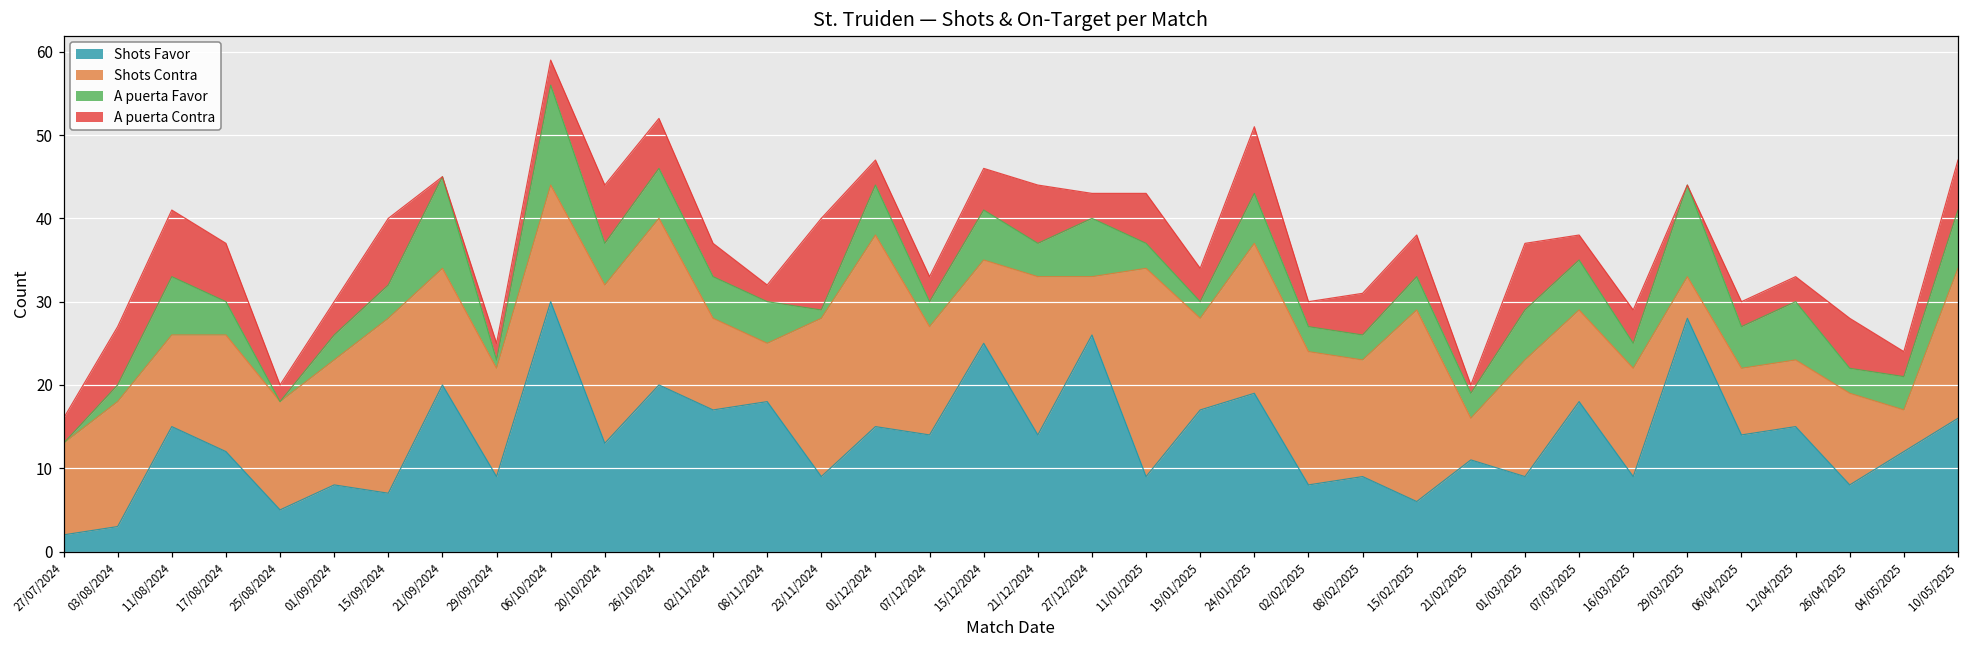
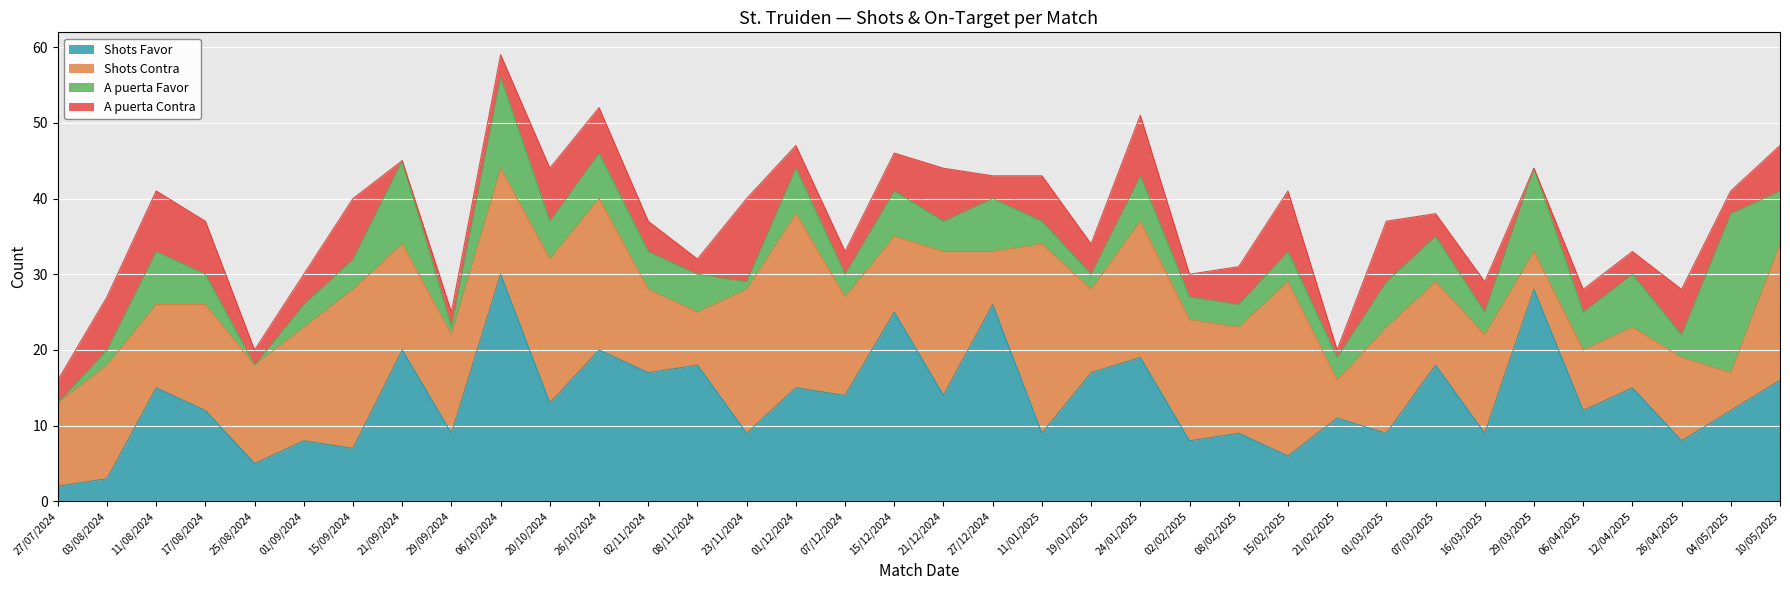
  {
    "Shots Favor": {
      "27/07/2024": 2,
      "03/08/2024": 3,
      "11/08/2024": 15,
      "17/08/2024": 12,
      "25/08/2024": 5,
      "01/09/2024": 8,
      "15/09/2024": 7,
      "21/09/2024": 20,
      "29/09/2024": 9,
      "06/10/2024": 30,
      "20/10/2024": 13,
      "26/10/2024": 20,
      "02/11/2024": 17,
      "08/11/2024": 18,
      "23/11/2024": 9,
      "01/12/2024": 15,
      "07/12/2024": 14,
      "15/12/2024": 25,
      "21/12/2024": 14,
      "27/12/2024": 26,
      "11/01/2025": 9,
      "19/01/2025": 17,
      "24/01/2025": 19,
      "02/02/2025": 8,
      "08/02/2025": 9,
      "15/02/2025": 6,
      "21/02/2025": 11,
      "01/03/2025": 9,
      "07/03/2025": 18,
      "16/03/2025": 9,
      "29/03/2025": 28,
-     "06/04/2025": 14,
+     "06/04/2025": 12,
      "12/04/2025": 15,
      "26/04/2025": 8,
      "04/05/2025": 12,
      "10/05/2025": 16
    },
    "Shots Contra": {
      "03/08/2024": 15,
      "11/08/2024": 11,
      "17/08/2024": 14,
      "01/09/2024": 15,
      "15/09/2024": 21,
      "21/09/2024": 14,
      "29/09/2024": 13,
      "06/10/2024": 14,
      "20/10/2024": 19,
      "26/10/2024": 20,
      "02/11/2024": 11,
      "08/11/2024": 7,
      "23/11/2024": 19,
      "01/12/2024": 23,
      "07/12/2024": 13,
      "15/12/2024": 10,
      "21/12/2024": 19,
      "27/12/2024": 7,
      "11/01/2025": 25,
      "19/01/2025": 11,
      "24/01/2025": 18,
      "02/02/2025": 16,
      "08/02/2025": 14,
      "15/02/2025": 23,
      "21/02/2025": 5,
      "01/03/2025": 14,
      "07/03/2025": 11,
      "16/03/2025": 13,
      "29/03/2025": 5,
      "06/04/2025": 8,
      "12/04/2025": 8,
      "26/04/2025": 11,
      "04/05/2025": 5,
      "10/05/2025": 18
    },
    "A puerta Favor": {
      "03/08/2024": 2,
      "11/08/2024": 7,
      "17/08/2024": 4,
      "01/09/2024": 3,
      "15/09/2024": 4,
      "29/09/2024": 1,
      "06/10/2024": 12,
      "20/10/2024": 5,
      "26/10/2024": 6,
      "02/11/2024": 5,
      "08/11/2024": 5,
      "23/11/2024": 1,
      "01/12/2024": 6,
      "07/12/2024": 3,
      "15/12/2024": 6,
      "21/12/2024": 4,
      "27/12/2024": 7,
      "11/01/2025": 3,
      "19/01/2025": 2,
      "24/01/2025": 6,
      "02/02/2025": 3,
      "08/02/2025": 3,
      "15/02/2025": 4,
      "21/02/2025": 3,
      "01/03/2025": 6,
      "07/03/2025": 6,
      "16/03/2025": 3,
      "06/04/2025": 5,
      "12/04/2025": 7,
      "26/04/2025": 3,
-     "04/05/2025": 4,
+     "04/05/2025": 21,
      "10/05/2025": 7
    },
    "A puerta Contra": {
      "27/07/2024": 3,
      "03/08/2024": 7,
      "11/08/2024": 8,
      "17/08/2024": 7,
      "25/08/2024": 2,
      "01/09/2024": 4,
      "15/09/2024": 8,
      "29/09/2024": 2,
      "06/10/2024": 3,
      "20/10/2024": 7,
      "26/10/2024": 6,
      "02/11/2024": 4,
      "08/11/2024": 2,
      "23/11/2024": 11,
      "01/12/2024": 3,
      "07/12/2024": 3,
      "15/12/2024": 5,
      "21/12/2024": 7,
      "27/12/2024": 3,
      "11/01/2025": 6,
      "19/01/2025": 4,
      "24/01/2025": 8,
      "02/02/2025": 3,
      "08/02/2025": 5,
-     "15/02/2025": 5,
+     "15/02/2025": 8,
      "21/02/2025": 1,
      "01/03/2025": 8,
      "07/03/2025": 3,
      "16/03/2025": 4,
      "06/04/2025": 3,
      "12/04/2025": 3,
      "26/04/2025": 6,
      "04/05/2025": 3,
      "10/05/2025": 6
    }
  }
